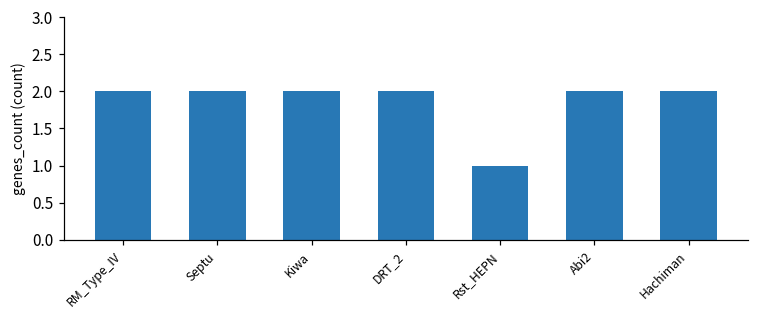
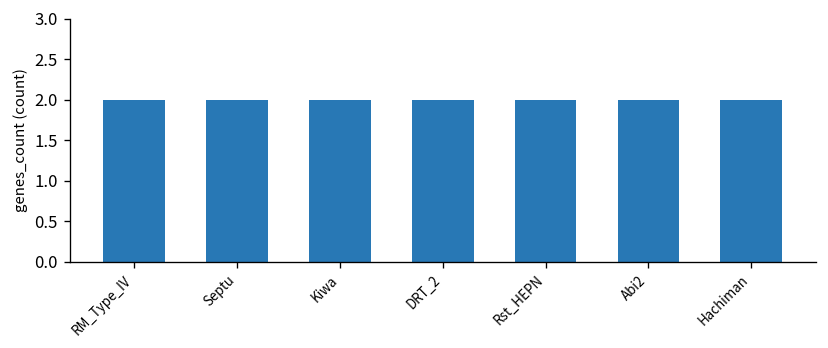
  {
    "RM_Type_IV": 2,
    "Septu": 2,
    "Kiwa": 2,
    "DRT_2": 2,
-   "Rst_HEPN": 1,
+   "Rst_HEPN": 2,
    "Abi2": 2,
    "Hachiman": 2
  }
